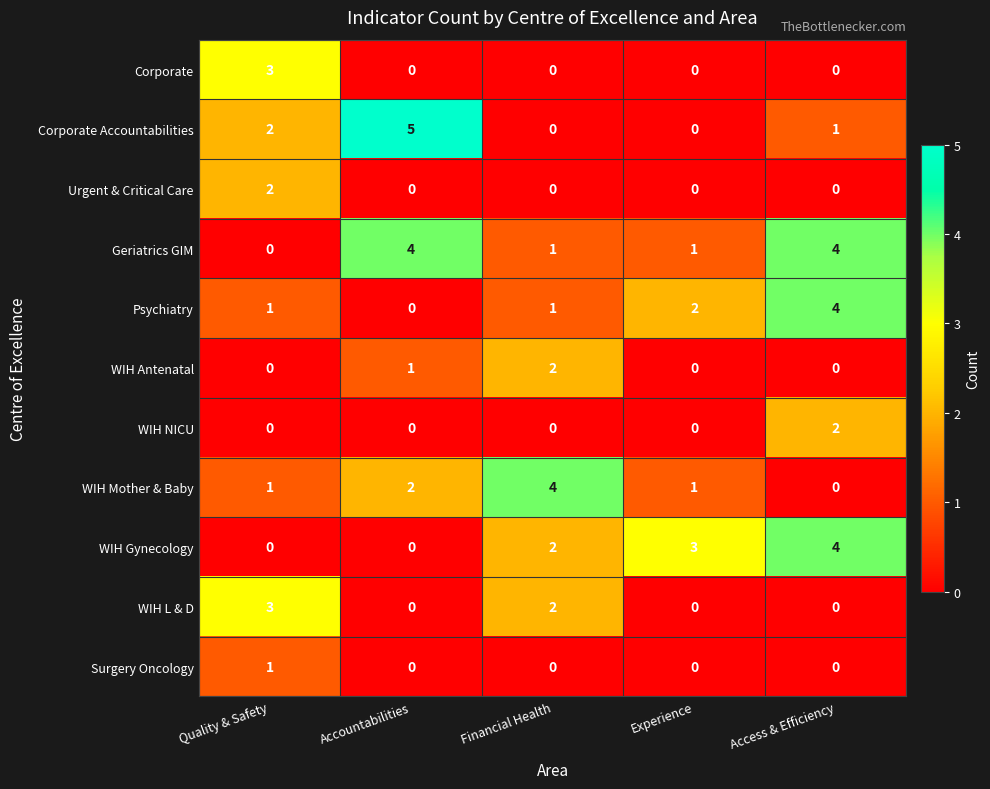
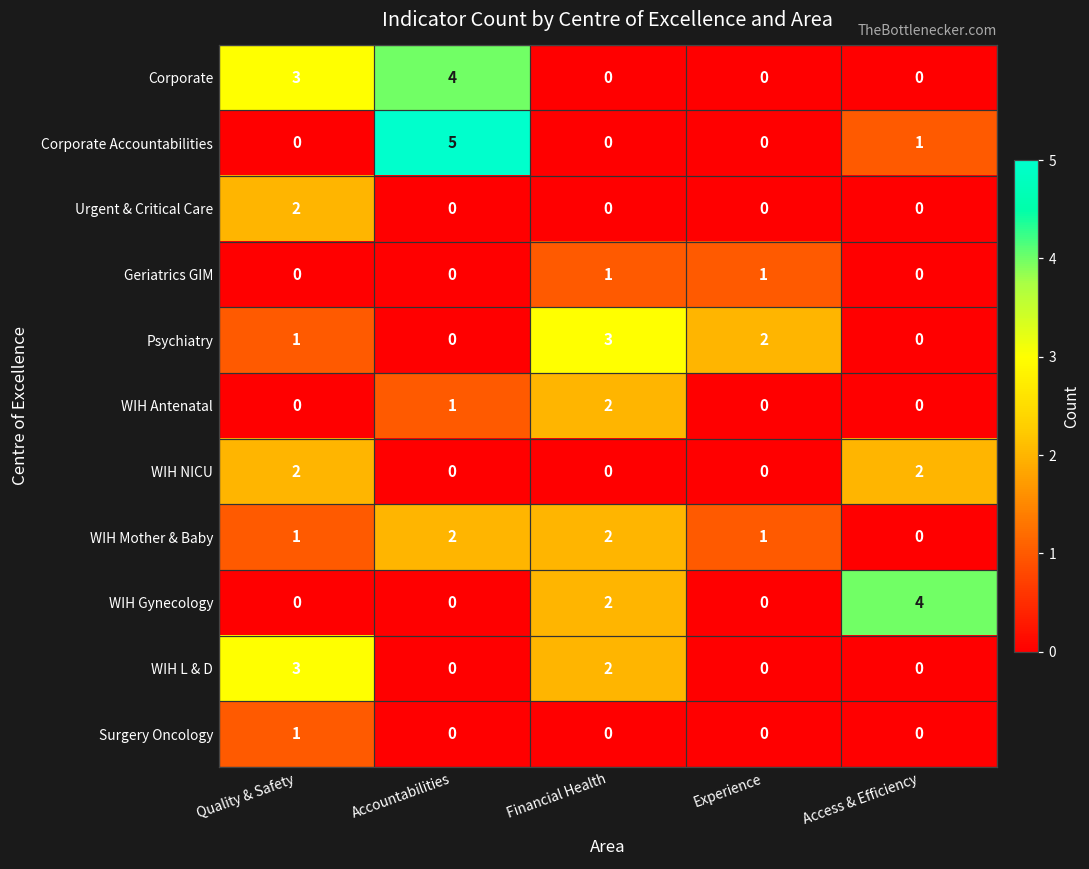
  {
    "Corporate": {
      "Quality & Safety": 3,
-     "Accountabilities": 0,
+     "Accountabilities": 4,
      "Financial Health": 0,
      "Experience": 0,
      "Access & Efficiency": 0
    },
    "Corporate Accountabilities": {
-     "Quality & Safety": 2,
+     "Quality & Safety": 0,
      "Accountabilities": 5,
      "Financial Health": 0,
      "Experience": 0,
      "Access & Efficiency": 1
    },
    "Urgent & Critical Care": {
      "Quality & Safety": 2,
      "Accountabilities": 0,
      "Financial Health": 0,
      "Experience": 0,
      "Access & Efficiency": 0
    },
    "Geriatrics GIM": {
      "Quality & Safety": 0,
-     "Accountabilities": 4,
+     "Accountabilities": 0,
      "Financial Health": 1,
      "Experience": 1,
-     "Access & Efficiency": 4
+     "Access & Efficiency": 0
    },
    "Psychiatry": {
      "Quality & Safety": 1,
      "Accountabilities": 0,
-     "Financial Health": 1,
+     "Financial Health": 3,
      "Experience": 2,
-     "Access & Efficiency": 4
+     "Access & Efficiency": 0
    },
    "WIH Antenatal": {
      "Quality & Safety": 0,
      "Accountabilities": 1,
      "Financial Health": 2,
      "Experience": 0,
      "Access & Efficiency": 0
    },
    "WIH NICU": {
-     "Quality & Safety": 0,
+     "Quality & Safety": 2,
      "Accountabilities": 0,
      "Financial Health": 0,
      "Experience": 0,
      "Access & Efficiency": 2
    },
    "WIH Mother & Baby": {
      "Quality & Safety": 1,
      "Accountabilities": 2,
-     "Financial Health": 4,
+     "Financial Health": 2,
      "Experience": 1,
      "Access & Efficiency": 0
    },
    "WIH Gynecology": {
      "Quality & Safety": 0,
      "Accountabilities": 0,
      "Financial Health": 2,
-     "Experience": 3,
+     "Experience": 0,
      "Access & Efficiency": 4
    },
    "WIH L & D": {
      "Quality & Safety": 3,
      "Accountabilities": 0,
      "Financial Health": 2,
      "Experience": 0,
      "Access & Efficiency": 0
    },
    "Surgery Oncology": {
      "Quality & Safety": 1,
      "Accountabilities": 0,
      "Financial Health": 0,
      "Experience": 0,
      "Access & Efficiency": 0
    }
  }
